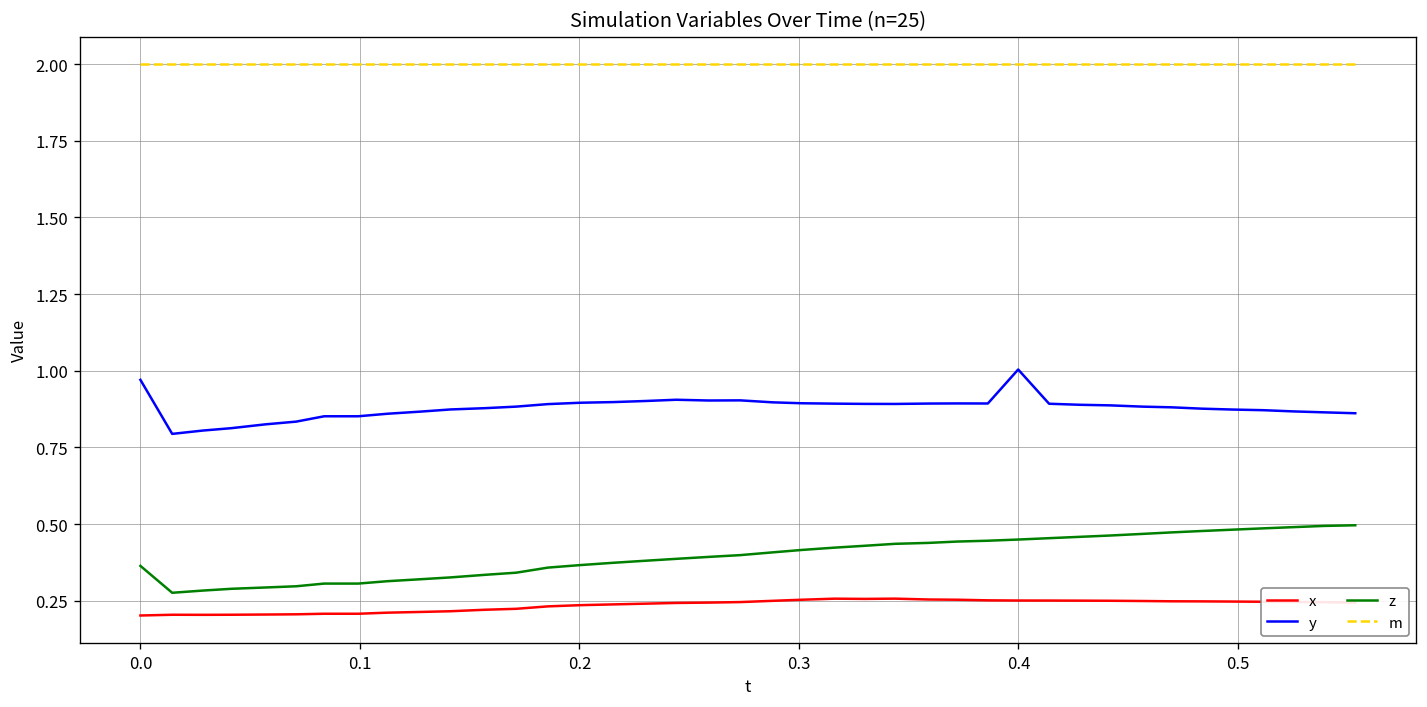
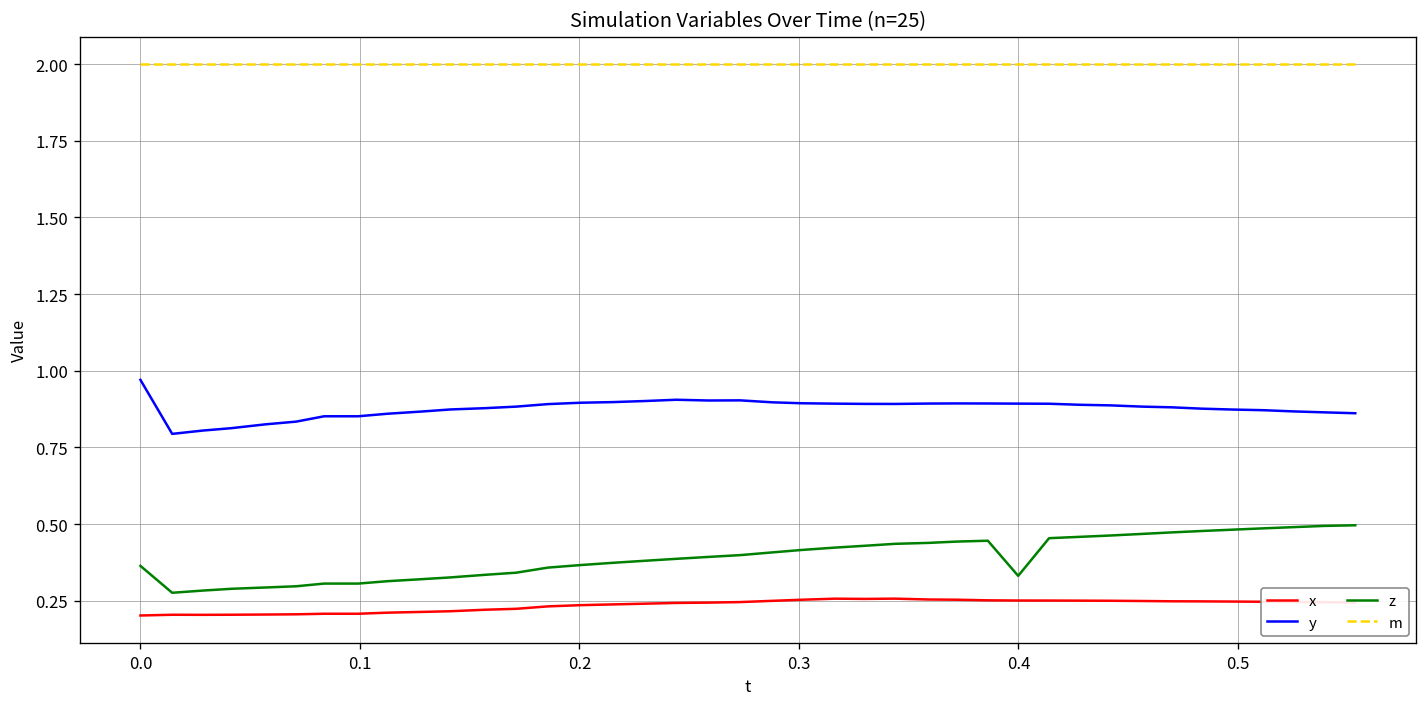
  {
    "x": {
      "0.0": 0.20,
      "0.4": 0.25
    },
    "y": {
      "0.0": 0.97,
-     "0.4": 1.00
+     "0.4": 0.89
    },
    "z": {
      "0.0": 0.36,
-     "0.4": 0.45
+     "0.4": 0.33
    },
    "m": {
      "0.0": 2.00,
      "0.4": 2.00
    }
  }
